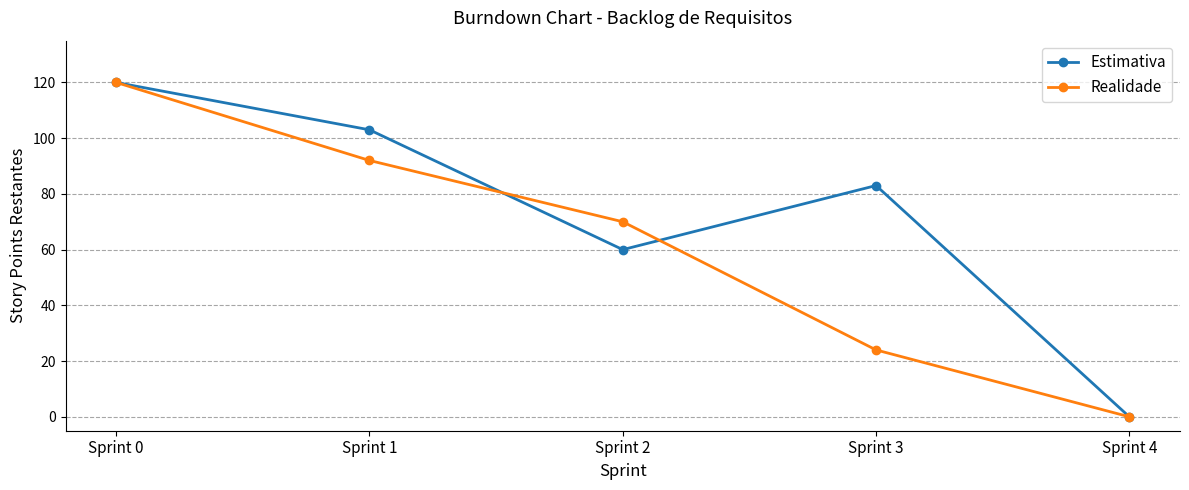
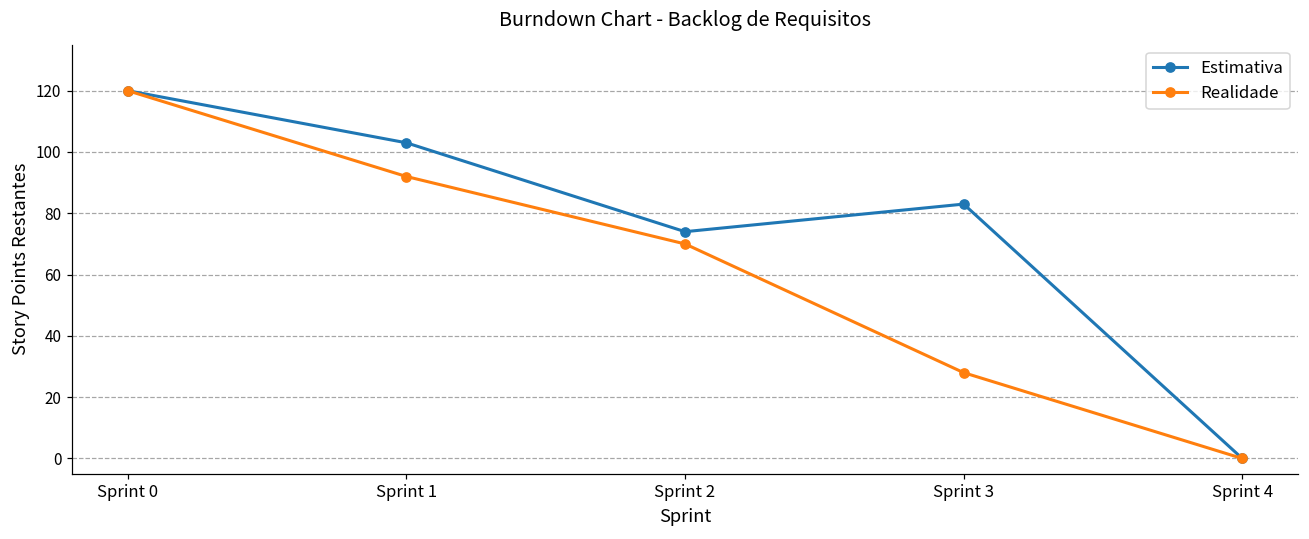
  {
    "Estimativa": {
      "Sprint 1": 103,
-     "Sprint 2": 60,
+     "Sprint 2": 74,
      "Sprint 3": 83
    },
    "Realidade": {
      "Sprint 1": 92,
      "Sprint 2": 70,
-     "Sprint 3": 24
+     "Sprint 3": 28
    }
  }
